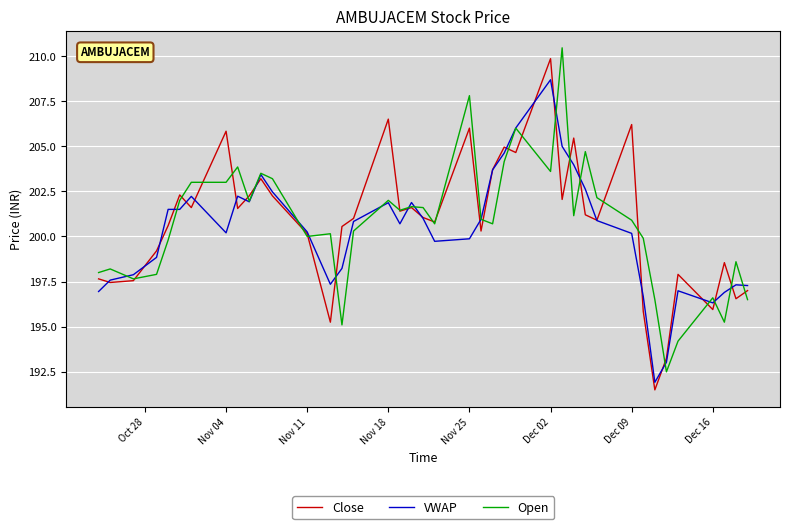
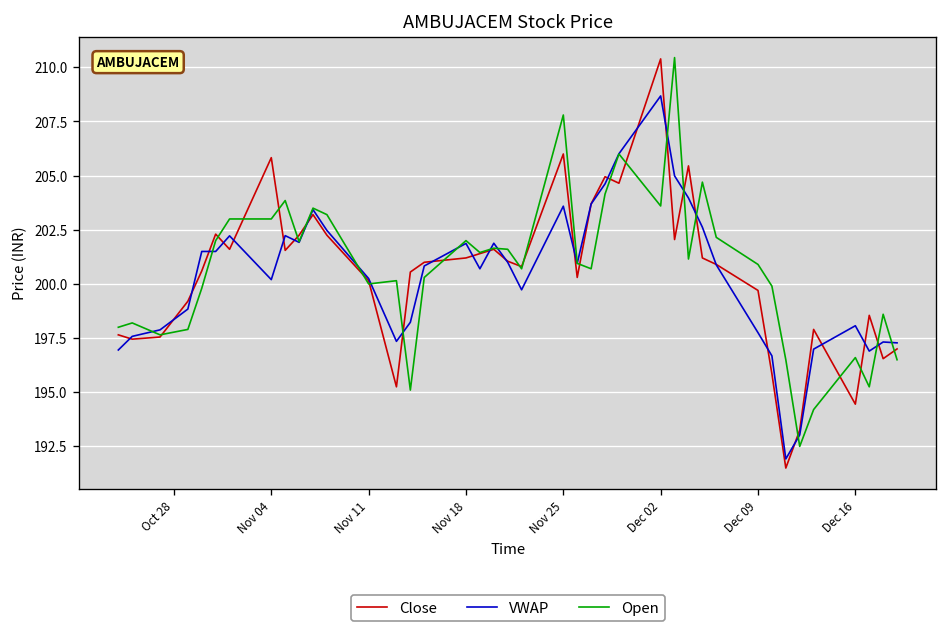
  {
    "Close": {
      "Nov 04": 205.8,
-     "Nov 18": 206.5,
+     "Nov 18": 201.2,
      "Nov 25": 206.0,
-     "Dec 02": 209.9,
-     "Dec 09": 206.2,
-     "Dec 16": 196.0
+     "Dec 02": 210.4,
+     "Dec 09": 199.7,
+     "Dec 16": 194.5
    },
    "VWAP": {
      "Nov 04": 200.2,
-     "Nov 25": 199.9,
+     "Nov 25": 203.6,
      "Dec 02": 208.7,
-     "Dec 09": 200.2,
-     "Dec 16": 196.3
+     "Dec 09": 197.8,
+     "Dec 16": 198.1
    },
    "Open": {
      "Nov 04": 203.0,
      "Nov 11": 200.0,
      "Nov 25": 207.8,
      "Dec 02": 203.6,
      "Dec 09": 200.9,
      "Dec 16": 196.6
    }
  }
